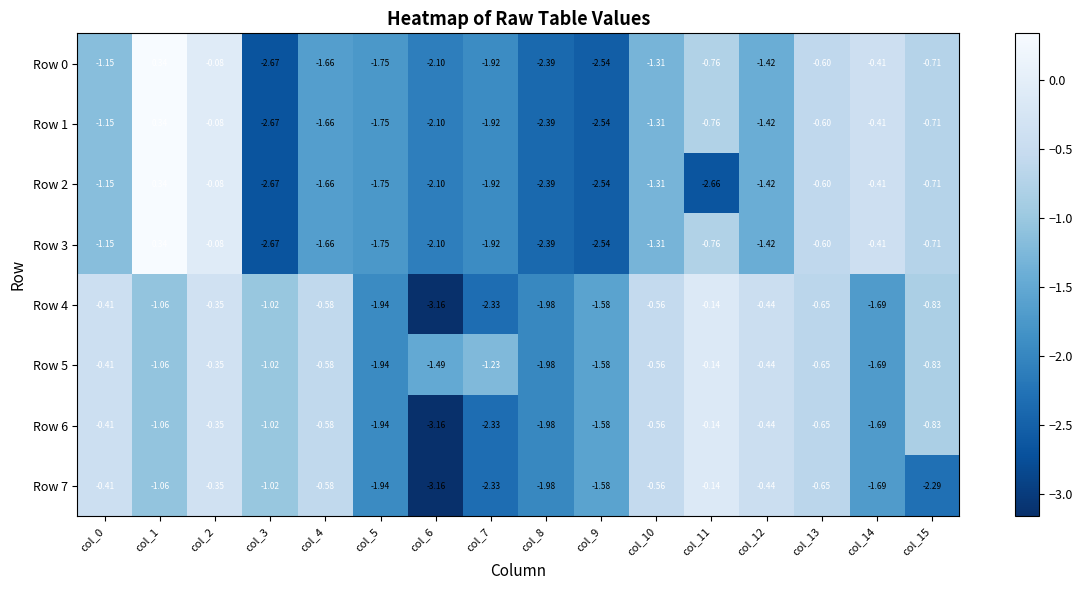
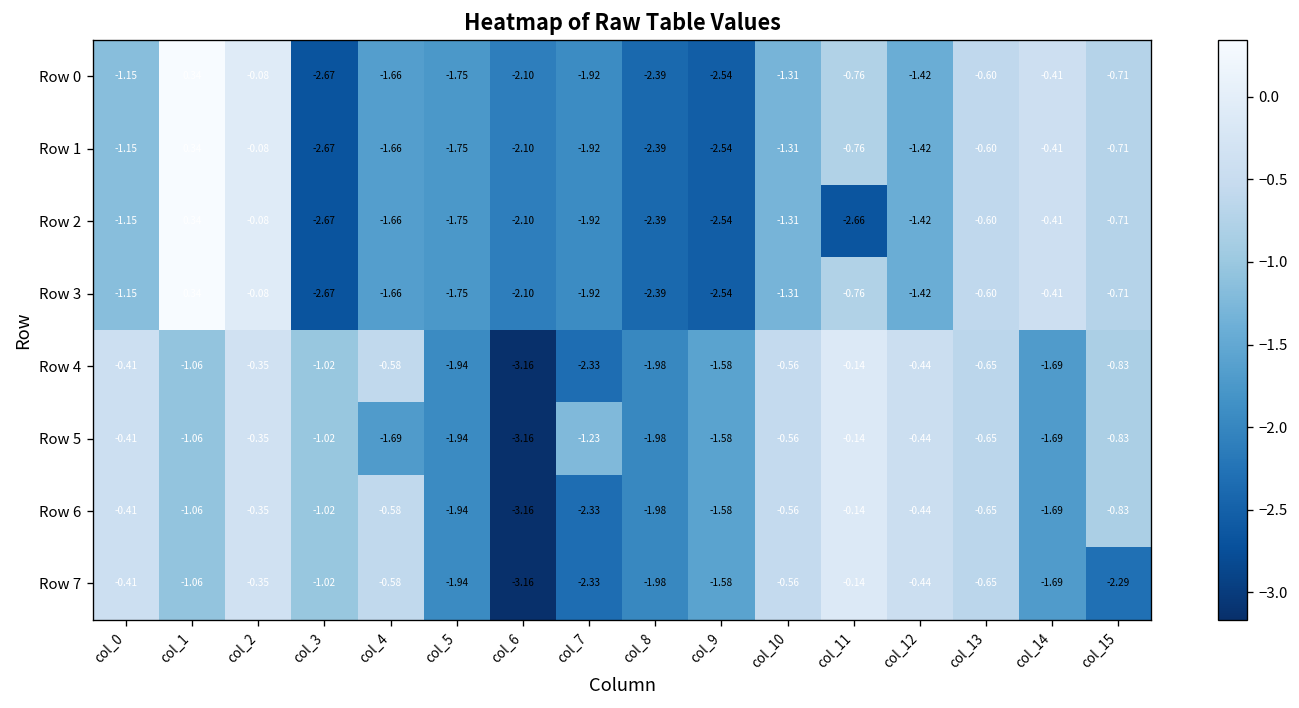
  {
    "Row 0": {
      "col_0": -1.15,
      "col_3": -2.67,
      "col_4": -1.66,
      "col_5": -1.75,
      "col_6": -2.10,
      "col_7": -1.92,
      "col_8": -2.39,
      "col_9": -2.54,
      "col_10": -1.31,
      "col_11": -0.76,
      "col_12": -1.42,
      "col_13": -0.60,
      "col_14": -0.41,
      "col_15": -0.71
    },
    "Row 1": {
      "col_0": -1.15,
      "col_3": -2.67,
      "col_4": -1.66,
      "col_5": -1.75,
      "col_6": -2.10,
      "col_7": -1.92,
      "col_8": -2.39,
      "col_9": -2.54,
      "col_10": -1.31,
      "col_11": -0.76,
      "col_12": -1.42,
      "col_13": -0.60,
      "col_14": -0.41,
      "col_15": -0.71
    },
    "Row 2": {
      "col_0": -1.15,
      "col_3": -2.67,
      "col_4": -1.66,
      "col_5": -1.75,
      "col_6": -2.10,
      "col_7": -1.92,
      "col_8": -2.39,
      "col_9": -2.54,
      "col_10": -1.31,
      "col_11": -2.66,
      "col_12": -1.42,
      "col_13": -0.60,
      "col_14": -0.41,
      "col_15": -0.71
    },
    "Row 3": {
      "col_0": -1.15,
      "col_3": -2.67,
      "col_4": -1.66,
      "col_5": -1.75,
      "col_6": -2.10,
      "col_7": -1.92,
      "col_8": -2.39,
      "col_9": -2.54,
      "col_10": -1.31,
      "col_11": -0.76,
      "col_12": -1.42,
      "col_13": -0.60,
      "col_14": -0.41,
      "col_15": -0.71
    },
    "Row 4": {
      "col_0": -0.41,
      "col_1": -1.06,
      "col_3": -1.02,
      "col_4": -0.58,
      "col_5": -1.94,
      "col_6": -3.16,
      "col_7": -2.33,
      "col_8": -1.98,
      "col_9": -1.58,
      "col_10": -0.56,
      "col_12": -0.44,
      "col_13": -0.65,
      "col_14": -1.69,
      "col_15": -0.83
    },
    "Row 5": {
      "col_0": -0.41,
      "col_1": -1.06,
      "col_3": -1.02,
-     "col_4": -0.58,
+     "col_4": -1.69,
      "col_5": -1.94,
-     "col_6": -1.49,
+     "col_6": -3.16,
      "col_7": -1.23,
      "col_8": -1.98,
      "col_9": -1.58,
      "col_10": -0.56,
      "col_12": -0.44,
      "col_13": -0.65,
      "col_14": -1.69,
      "col_15": -0.83
    },
    "Row 6": {
      "col_0": -0.41,
      "col_1": -1.06,
      "col_3": -1.02,
      "col_4": -0.58,
      "col_5": -1.94,
      "col_6": -3.16,
      "col_7": -2.33,
      "col_8": -1.98,
      "col_9": -1.58,
      "col_10": -0.56,
      "col_12": -0.44,
      "col_13": -0.65,
      "col_14": -1.69,
      "col_15": -0.83
    },
    "Row 7": {
      "col_0": -0.41,
      "col_1": -1.06,
      "col_3": -1.02,
      "col_4": -0.58,
      "col_5": -1.94,
      "col_6": -3.16,
      "col_7": -2.33,
      "col_8": -1.98,
      "col_9": -1.58,
      "col_10": -0.56,
      "col_12": -0.44,
      "col_13": -0.65,
      "col_14": -1.69,
      "col_15": -2.29
    }
  }
